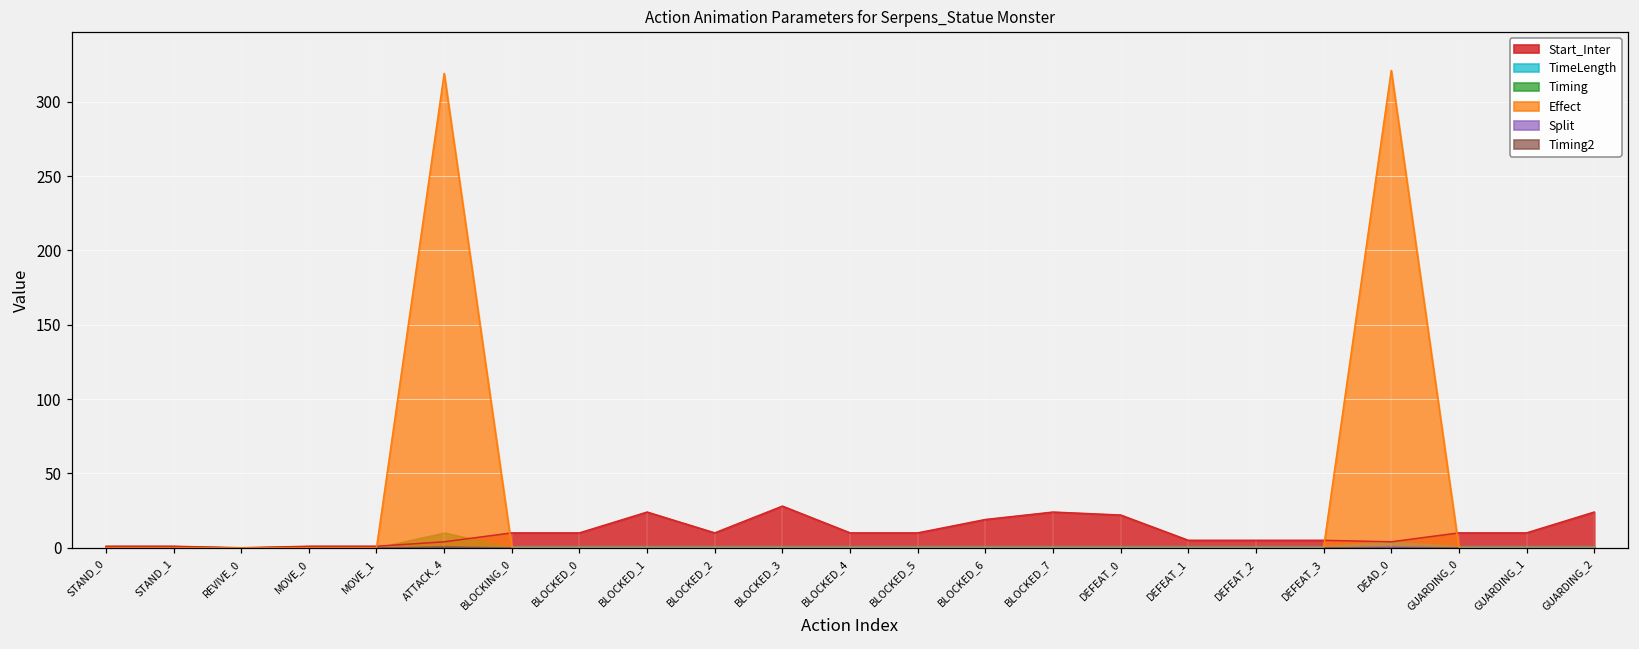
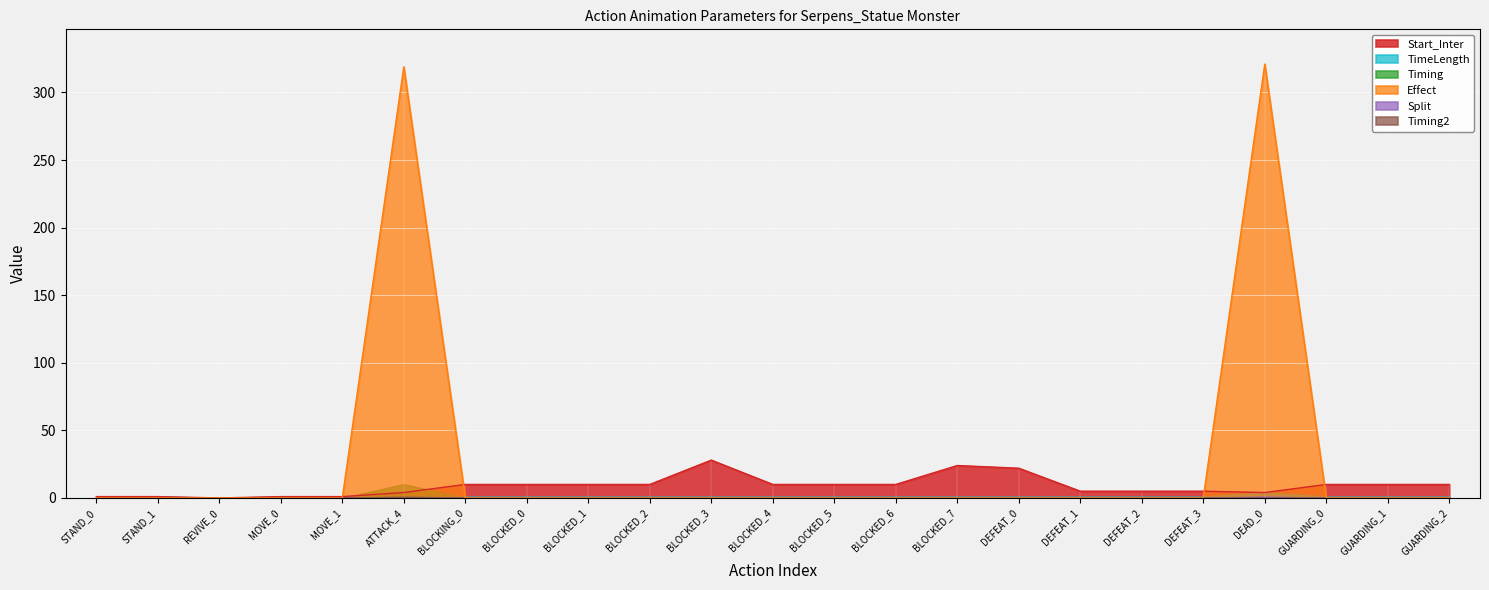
  {
    "Start_Inter": {
      "ATTACK_4": 4,
      "BLOCKING_0": 10,
      "BLOCKED_0": 10,
-     "BLOCKED_1": 24,
+     "BLOCKED_1": 10,
      "BLOCKED_2": 10,
      "BLOCKED_3": 28,
      "BLOCKED_4": 10,
      "BLOCKED_5": 10,
-     "BLOCKED_6": 19,
+     "BLOCKED_6": 10,
      "BLOCKED_7": 24,
      "DEFEAT_0": 22,
      "DEFEAT_1": 5,
      "DEFEAT_2": 5,
      "DEFEAT_3": 5,
      "GUARDING_0": 10,
      "GUARDING_1": 10,
-     "GUARDING_2": 24
+     "GUARDING_2": 10
    },
    "Timing": {
      "ATTACK_4": 10
    },
    "Effect": {
      "ATTACK_4": 319,
      "DEAD_0": 321
    }
  }
